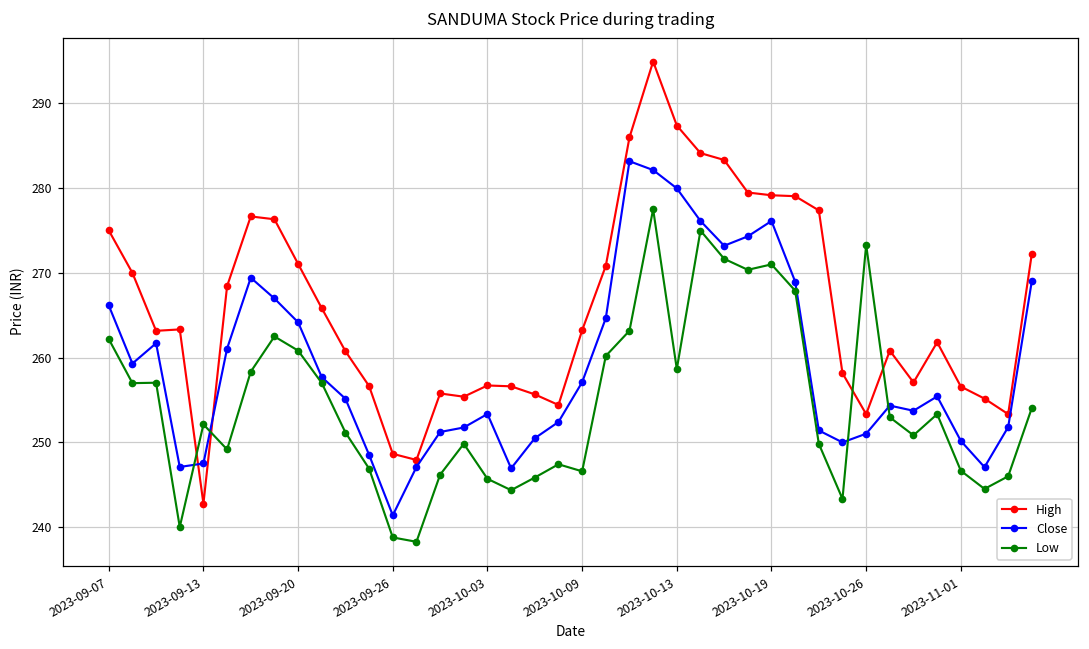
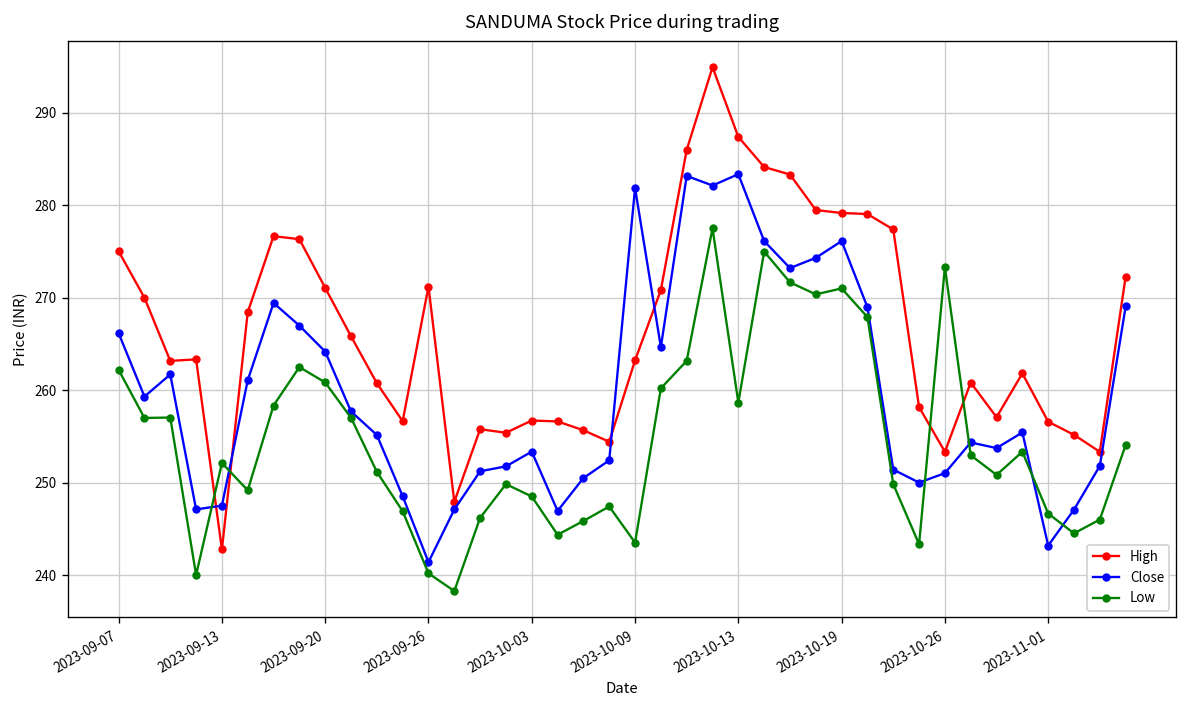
  {
    "High": {
      "2023-09-07": 275,
      "2023-09-13": 243,
      "2023-09-20": 271,
-     "2023-09-26": 249,
+     "2023-09-26": 271,
      "2023-10-03": 257,
      "2023-10-09": 263,
      "2023-10-13": 287,
      "2023-10-19": 279,
      "2023-10-26": 253,
      "2023-11-01": 257
    },
    "Close": {
      "2023-09-07": 266,
      "2023-09-13": 248,
      "2023-09-20": 264,
      "2023-09-26": 241,
      "2023-10-03": 253,
-     "2023-10-09": 257,
-     "2023-10-13": 280,
+     "2023-10-09": 282,
+     "2023-10-13": 283,
      "2023-10-19": 276,
      "2023-10-26": 251,
-     "2023-11-01": 250
+     "2023-11-01": 243
    },
    "Low": {
      "2023-09-07": 262,
      "2023-09-13": 252,
      "2023-09-20": 261,
-     "2023-09-26": 239,
-     "2023-10-03": 246,
-     "2023-10-09": 247,
+     "2023-09-26": 240,
+     "2023-10-03": 249,
+     "2023-10-09": 244,
      "2023-10-13": 259,
      "2023-10-19": 271,
      "2023-10-26": 273,
      "2023-11-01": 247
    }
  }
